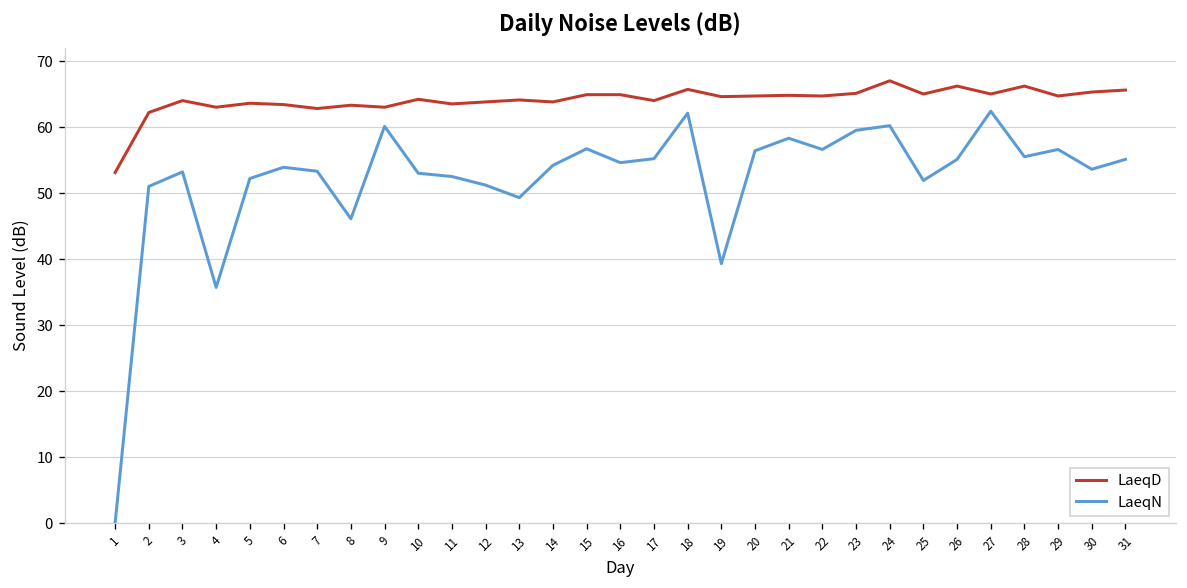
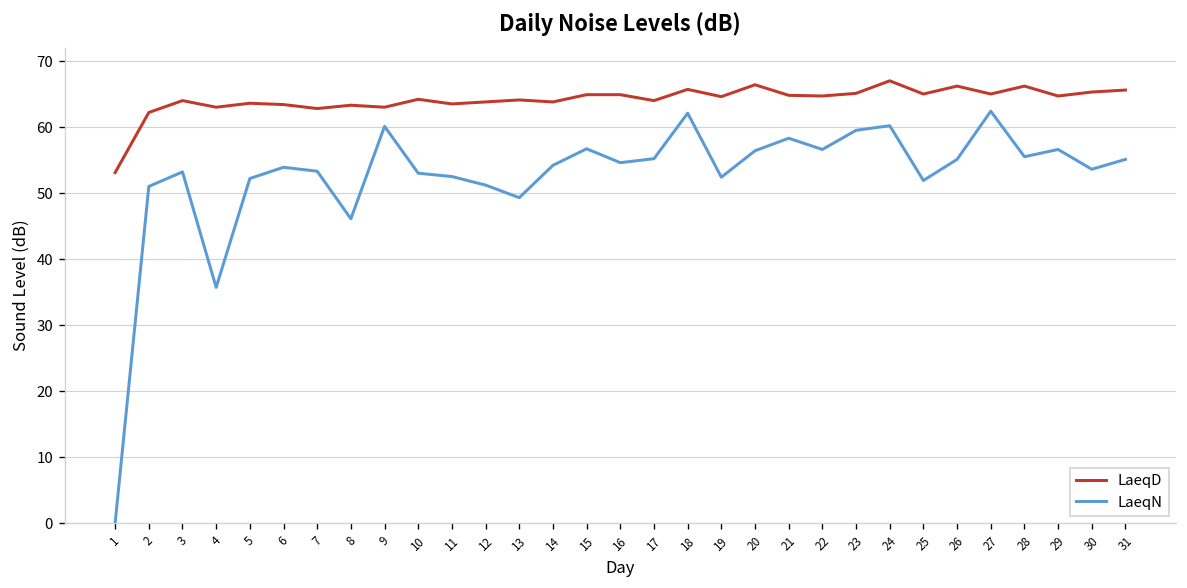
  {
    "LaeqD": {
      "1": 53,
      "2": 62,
      "3": 64,
      "4": 63,
      "5": 64,
      "6": 63,
      "7": 63,
      "8": 63,
      "9": 63,
      "10": 64,
      "11": 64,
      "12": 64,
      "13": 64,
      "14": 64,
      "15": 65,
      "16": 65,
      "17": 64,
      "18": 66,
      "19": 65,
-     "20": 65,
+     "20": 66,
      "21": 65,
      "22": 65,
      "23": 65,
      "24": 67,
      "25": 65,
      "26": 66,
      "27": 65,
      "28": 66,
      "29": 65,
      "30": 65,
      "31": 66
    },
    "LaeqN": {
      "1": 0,
      "2": 51,
      "3": 53,
      "4": 36,
      "5": 52,
      "6": 54,
      "7": 53,
      "8": 46,
      "9": 60,
      "10": 53,
      "11": 53,
      "12": 51,
      "13": 49,
      "14": 54,
      "15": 57,
      "16": 55,
      "17": 55,
      "18": 62,
-     "19": 39,
+     "19": 52,
      "20": 56,
      "21": 58,
      "22": 57,
      "23": 60,
      "24": 60,
      "25": 52,
      "26": 55,
      "27": 62,
      "28": 56,
      "29": 57,
      "30": 54,
      "31": 55
    }
  }
